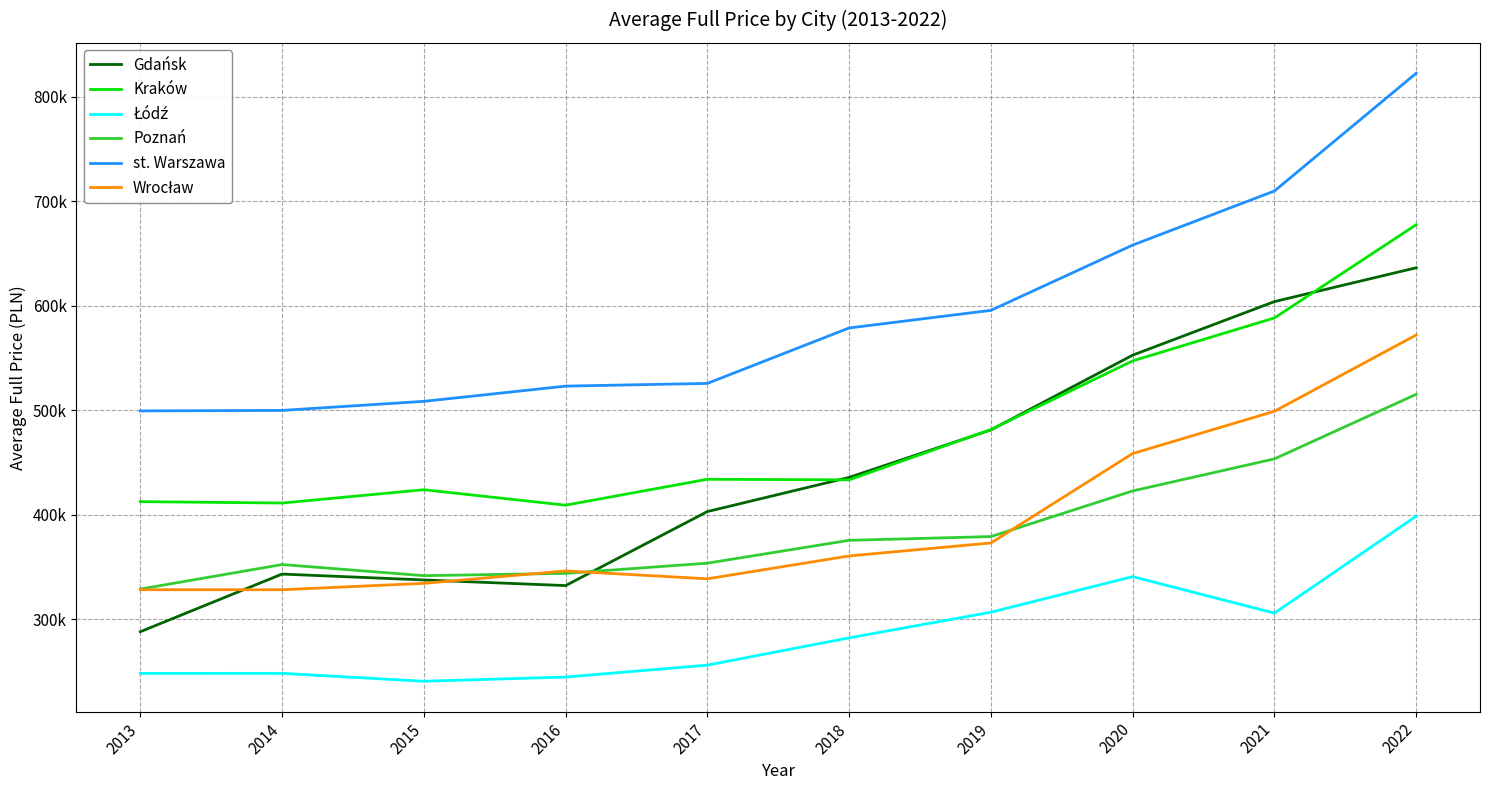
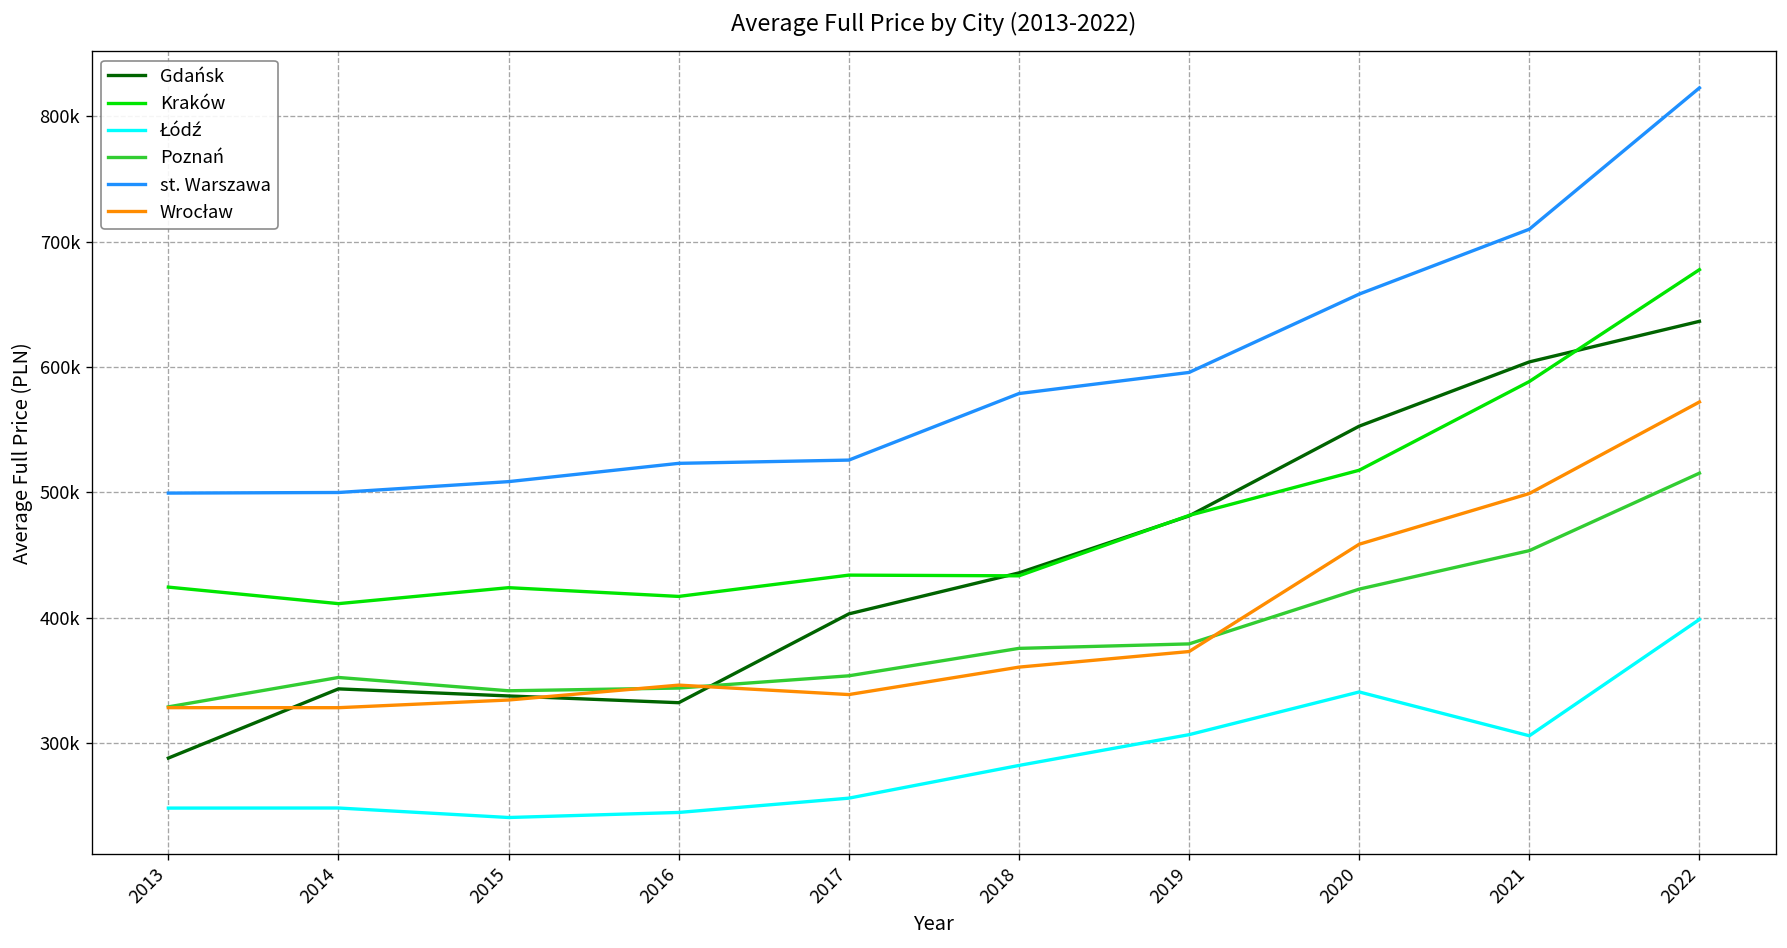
  {
    "Gdańsk": {
      "2013": 288000,
      "2014": 343000,
      "2015": 338000,
      "2016": 332000,
      "2017": 403000,
      "2020": 553000,
      "2021": 604000,
      "2022": 636000
    },
    "Kraków": {
-     "2013": 413000,
+     "2013": 424000,
      "2014": 411000,
      "2015": 424000,
-     "2016": 409000,
+     "2016": 417000,
      "2017": 434000,
-     "2020": 547000,
+     "2020": 518000,
      "2021": 588000,
      "2022": 678000
    },
    "Łódź": {
      "2013": 248000,
      "2014": 248000,
      "2015": 241000,
      "2016": 245000,
      "2017": 256000,
      "2018": 282000,
      "2019": 307000,
      "2020": 341000,
      "2021": 306000,
      "2022": 399000
    },
    "Poznań": {
      "2014": 352000,
      "2015": 342000,
      "2017": 354000,
      "2018": 376000,
      "2019": 379000,
      "2020": 423000,
      "2021": 454000,
      "2022": 515000
    },
    "st. Warszawa": {
      "2013": 499000,
      "2014": 500000,
      "2015": 509000,
      "2016": 523000,
      "2017": 526000,
      "2018": 579000,
      "2019": 596000,
      "2020": 658000,
      "2021": 710000,
      "2022": 823000
    },
    "Wrocław": {
      "2014": 328000,
      "2015": 334000,
      "2017": 339000,
      "2018": 361000,
      "2019": 373000,
      "2020": 459000,
      "2021": 499000,
      "2022": 572000
    }
  }
